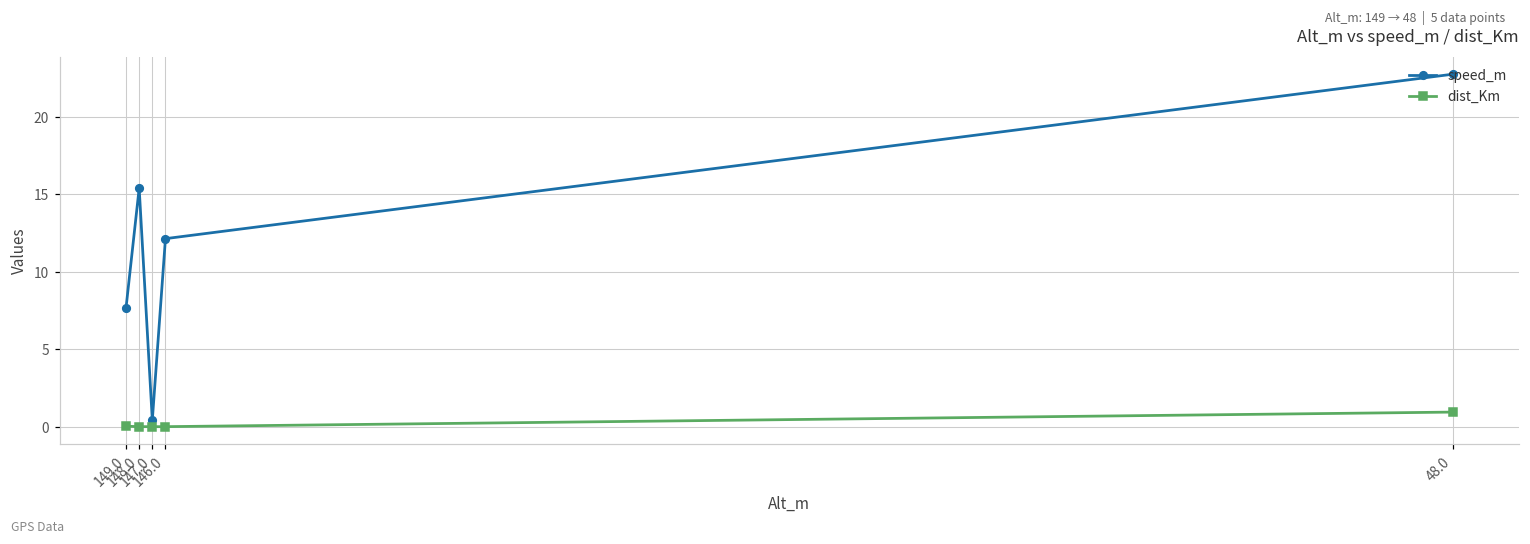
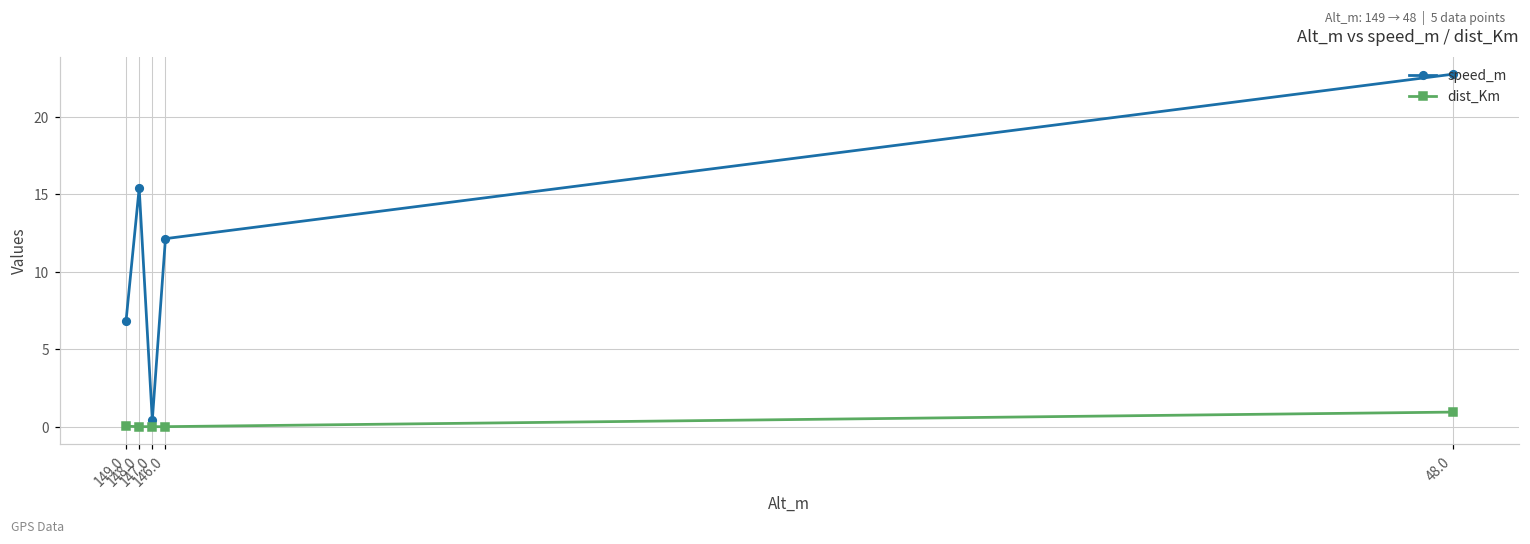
  {
    "speed_m": {
-     "149.0": 7.7,
+     "149.0": 6.8,
      "148.0": 15.4,
      "147.0": 0.4,
      "146.0": 12.1,
      "48.0": 22.7
    },
    "dist_Km": {
      "149.0": 0.0,
      "148.0": 0.0,
      "147.0": 0.0,
      "146.0": 0.0,
      "48.0": 0.9
    }
  }
